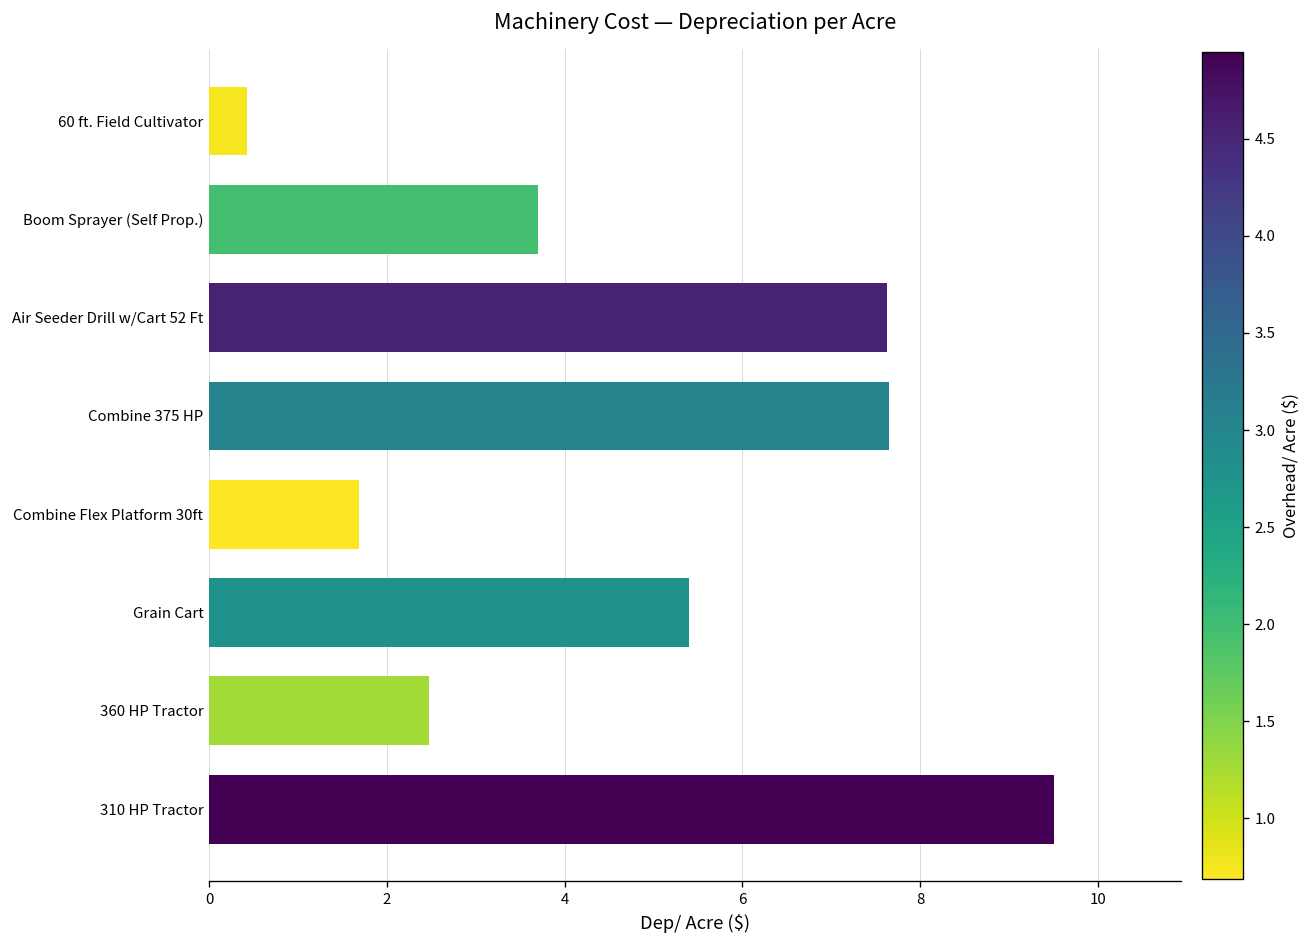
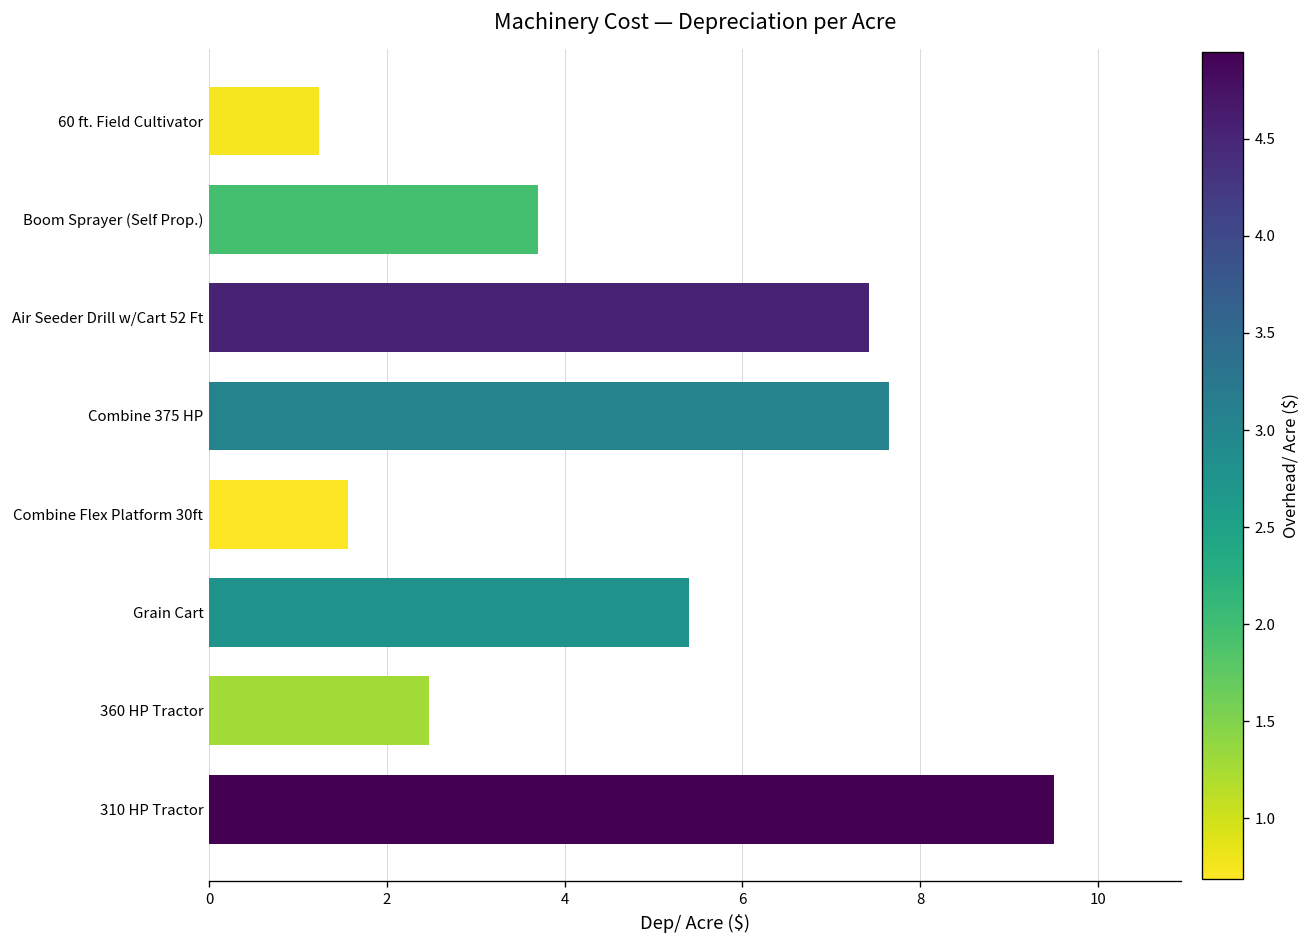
  {
-   "60 ft. Field Cultivator": 0.4,
+   "60 ft. Field Cultivator": 1.2,
    "Boom Sprayer (Self Prop.)": 3.7,
-   "Air Seeder Drill w/Cart 52 Ft": 7.6,
+   "Air Seeder Drill w/Cart 52 Ft": 7.4,
    "Combine 375 HP": 7.6,
-   "Combine Flex Platform 30ft": 1.7,
+   "Combine Flex Platform 30ft": 1.6,
    "Grain Cart": 5.4,
    "360 HP Tractor": 2.5,
    "310 HP Tractor": 9.5
  }
